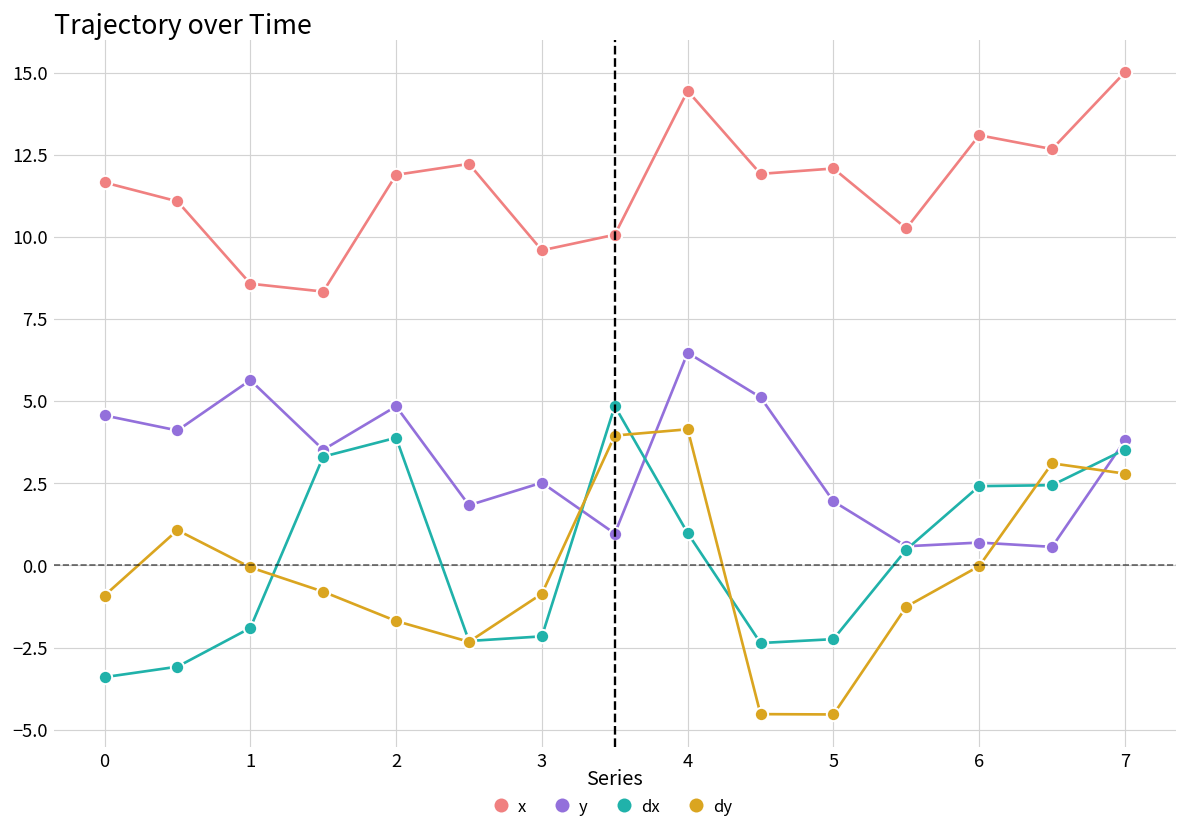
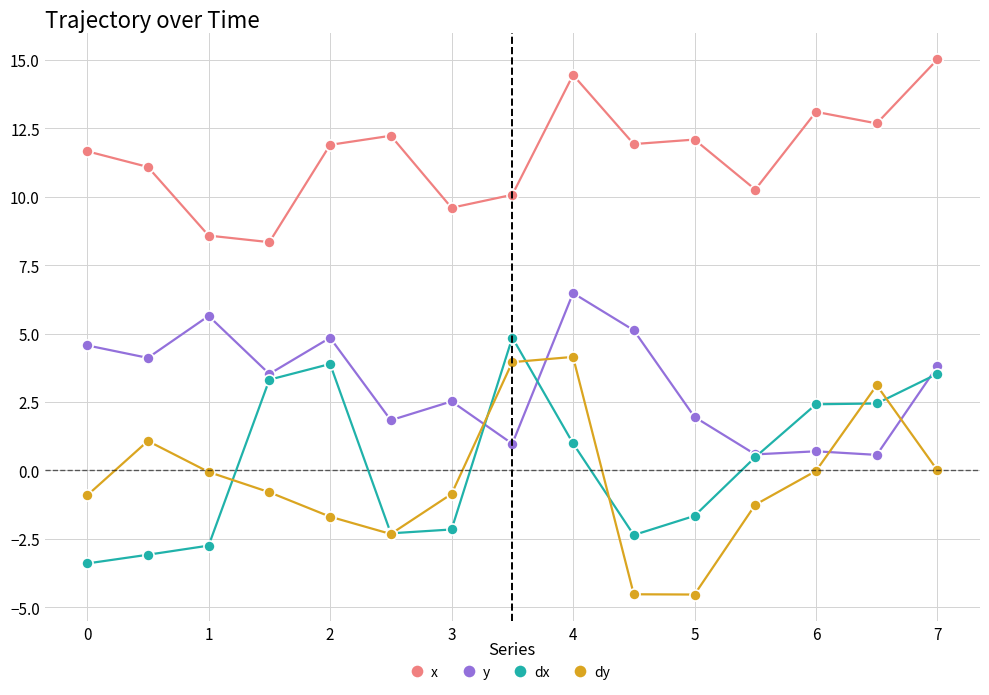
  {
    "x": {
      "0": 11.7,
      "1": 8.6,
      "2": 11.9,
      "3": 9.6,
      "4": 14.5,
      "5": 12.1,
      "6": 13.1,
      "7": 15.0
    },
    "y": {
      "0": 4.6,
      "1": 5.6,
      "2": 4.8,
      "3": 2.5,
      "4": 6.5,
      "5": 2.0,
      "6": 0.7,
      "7": 3.8
    },
    "dx": {
      "0": -3.4,
-     "1": -1.9,
+     "1": -2.7,
      "2": 3.9,
      "3": -2.2,
      "4": 1.0,
-     "5": -2.2,
+     "5": -1.7,
      "6": 2.4,
      "7": 3.5
    },
    "dy": {
      "0": -0.9,
      "1": -0.1,
      "2": -1.7,
      "3": -0.9,
      "4": 4.1,
      "5": -4.5,
      "6": 0.0,
-     "7": 2.8
+     "7": 0.0
    }
  }
